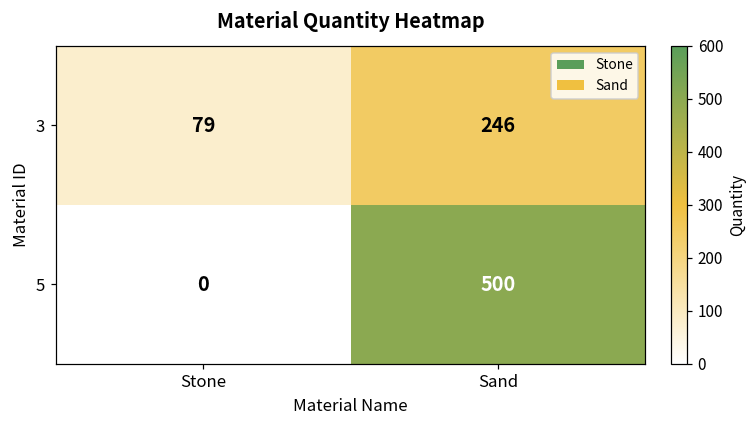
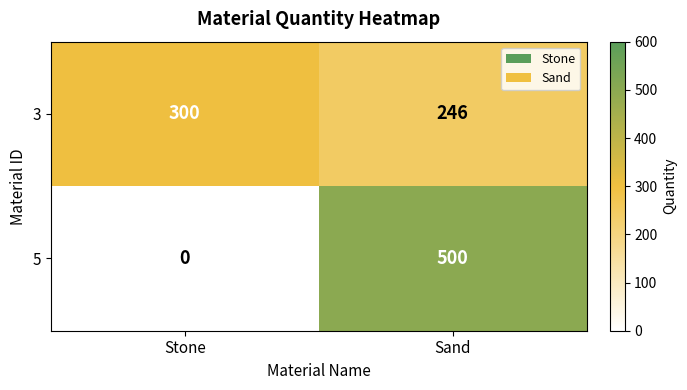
  {
    "3": {
-     "Stone": 79,
+     "Stone": 300,
      "Sand": 246
    },
    "5": {
      "Stone": 0,
      "Sand": 500
    }
  }
